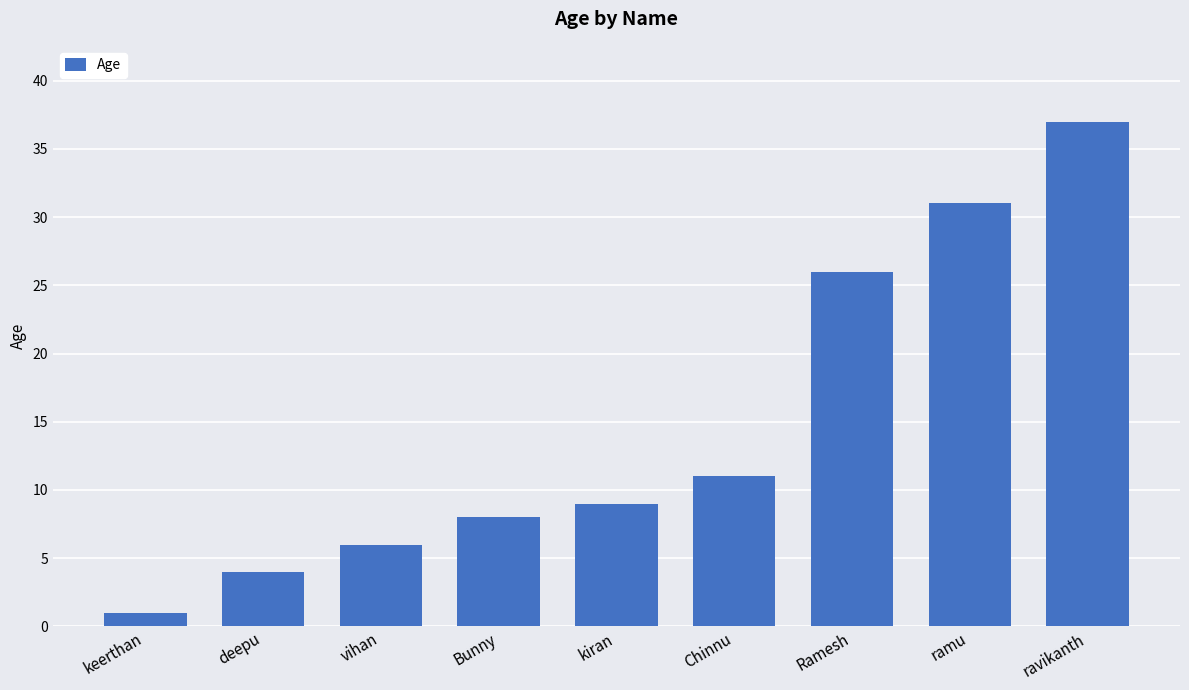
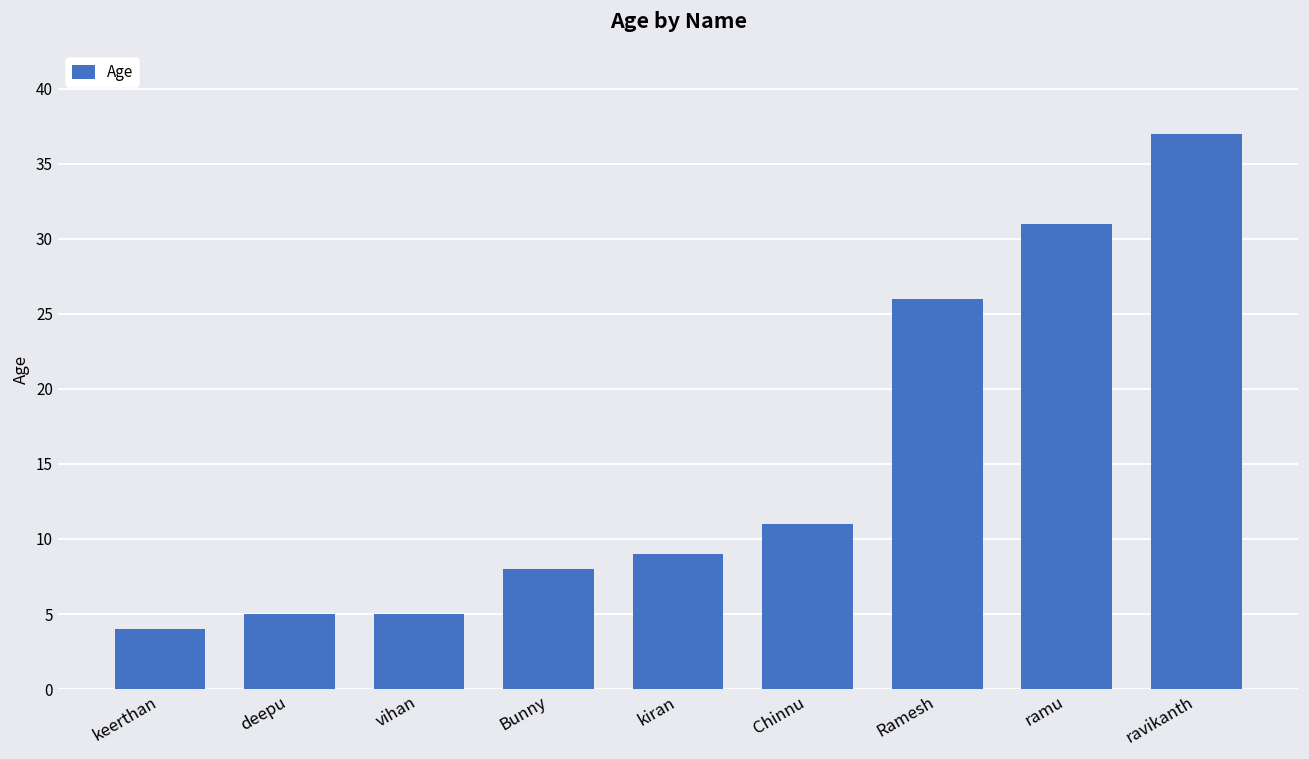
  {
-   "keerthan": 1,
-   "deepu": 4,
-   "vihan": 6,
+   "keerthan": 4,
+   "deepu": 5,
+   "vihan": 5,
    "Bunny": 8,
    "kiran": 9,
    "Chinnu": 11,
    "Ramesh": 26,
    "ramu": 31,
    "ravikanth": 37
  }
